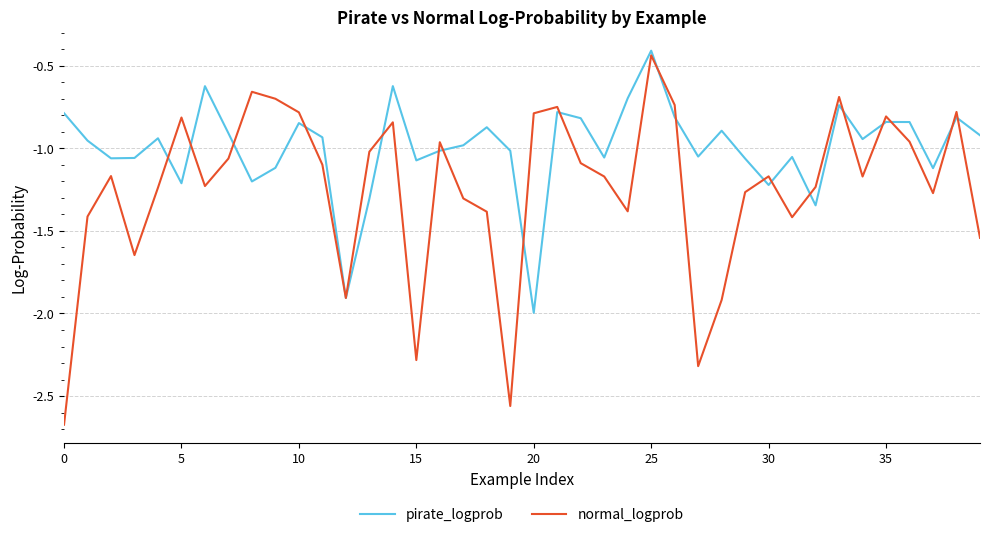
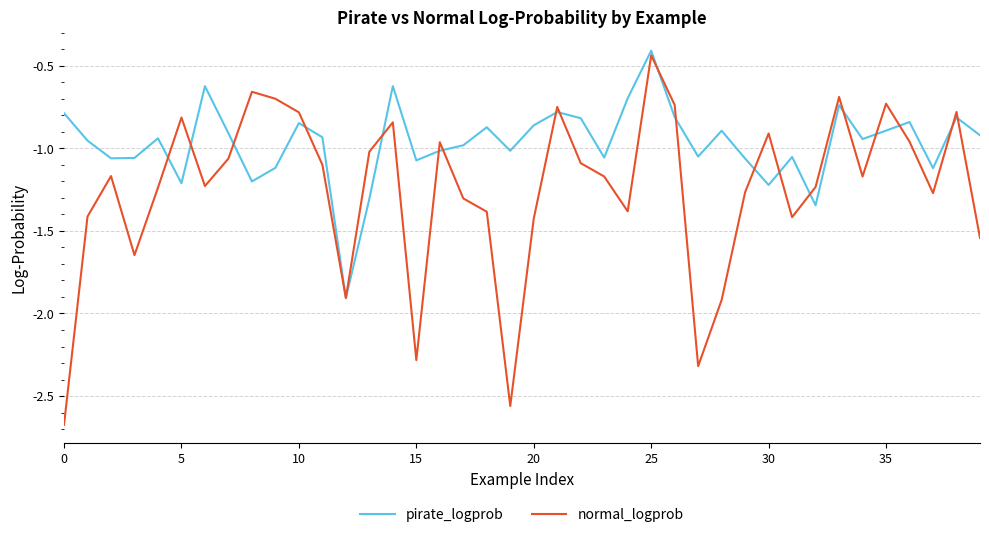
  {
    "pirate_logprob": {
      "0": -0.79,
      "5": -1.21,
      "10": -0.85,
      "15": -1.07,
-     "20": -2.00,
+     "20": -0.86,
      "25": -0.41,
      "30": -1.22,
-     "35": -0.84
+     "35": -0.89
    },
    "normal_logprob": {
      "0": -2.67,
      "5": -0.81,
      "10": -0.78,
      "15": -2.28,
-     "20": -0.79,
+     "20": -1.43,
      "25": -0.44,
-     "30": -1.17,
-     "35": -0.81
+     "30": -0.91,
+     "35": -0.73
    }
  }
